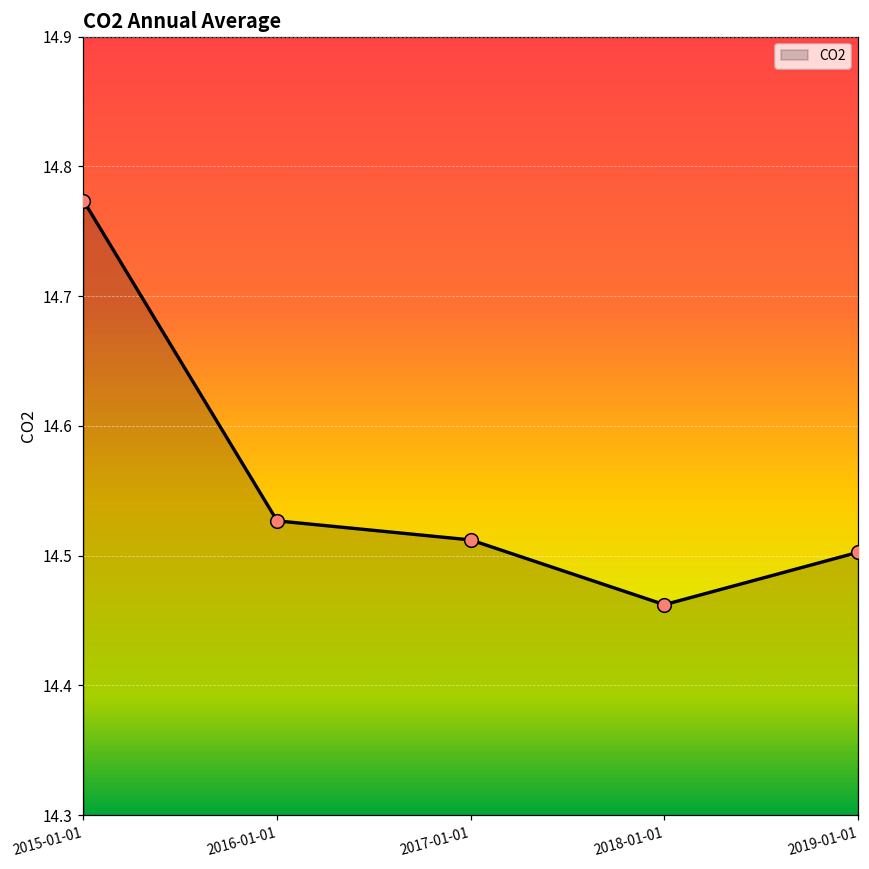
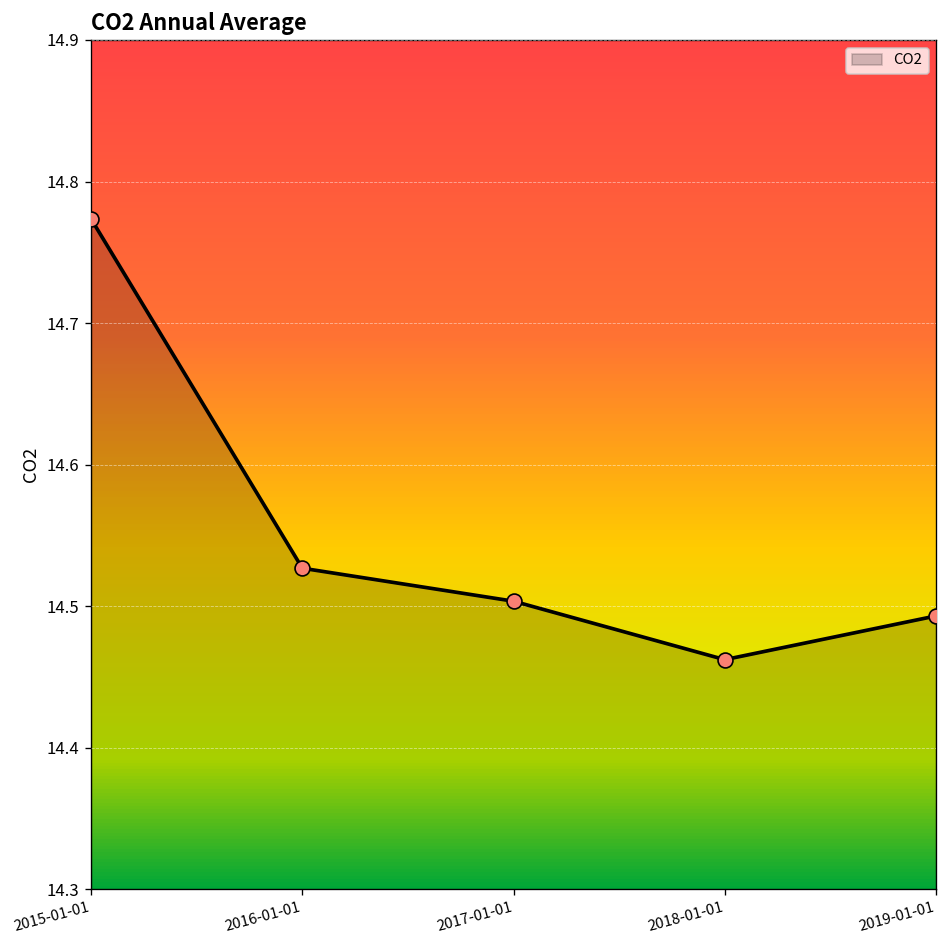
  {
    "2015-01-01": 14.774,
    "2016-01-01": 14.527,
-   "2017-01-01": 14.512,
+   "2017-01-01": 14.503,
    "2018-01-01": 14.462,
-   "2019-01-01": 14.503
+   "2019-01-01": 14.493
  }
